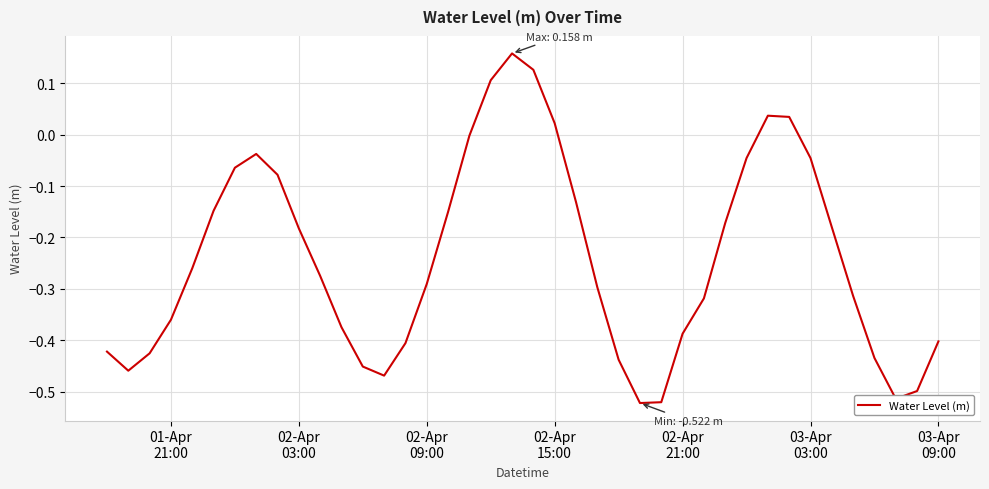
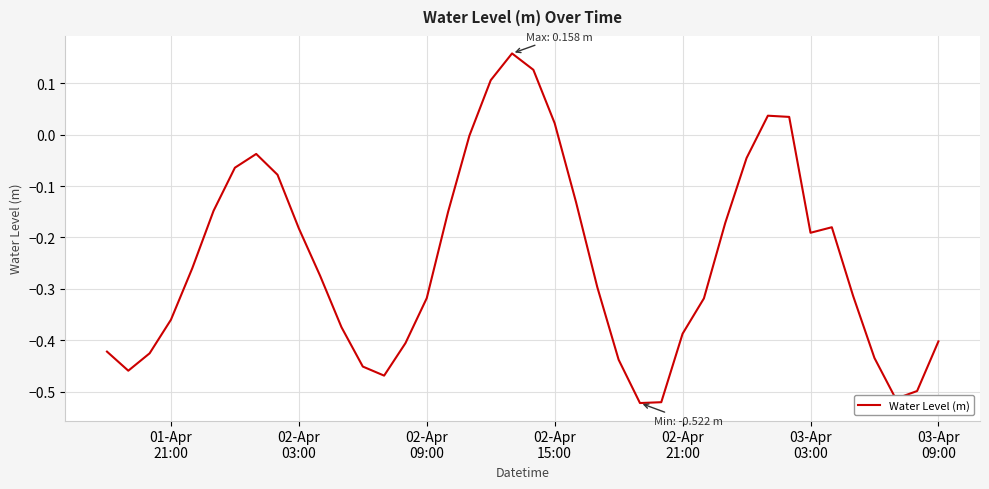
  {
    "01-Apr 21:00": -0.36,
    "02-Apr 03:00": -0.18,
-   "02-Apr 09:00": -0.29,
+   "02-Apr 09:00": -0.32,
    "02-Apr 15:00": 0.02,
    "02-Apr 21:00": -0.39,
-   "03-Apr 03:00": -0.05,
+   "03-Apr 03:00": -0.19,
    "03-Apr 09:00": -0.40
  }
